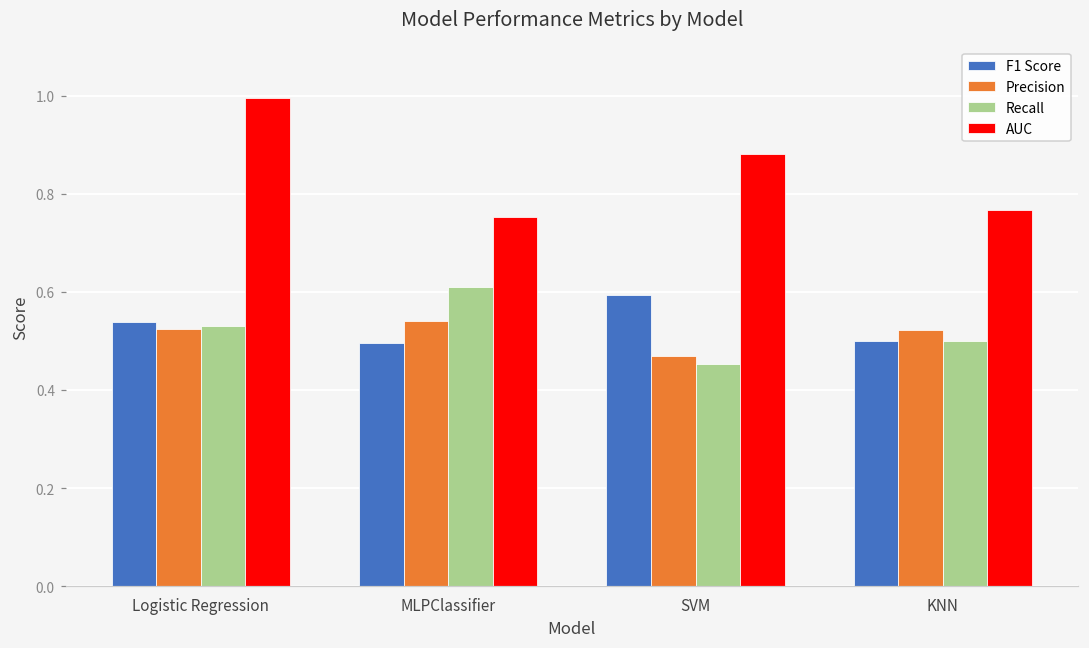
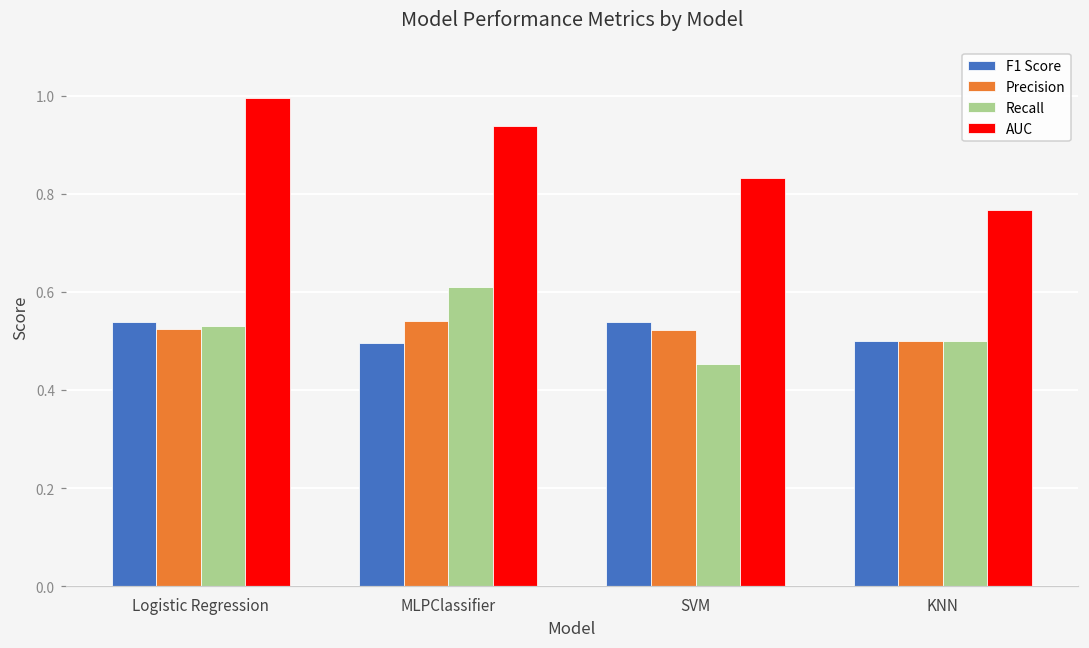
  {
    "F1 Score": {
      "Logistic Regression": 0.54,
      "MLPClassifier": 0.50,
-     "SVM": 0.59,
+     "SVM": 0.54,
      "KNN": 0.50
    },
    "Precision": {
      "Logistic Regression": 0.52,
      "MLPClassifier": 0.54,
-     "SVM": 0.47,
-     "KNN": 0.52
+     "SVM": 0.52,
+     "KNN": 0.50
    },
    "Recall": {
      "Logistic Regression": 0.53,
      "MLPClassifier": 0.61,
      "SVM": 0.45,
      "KNN": 0.50
    },
    "AUC": {
      "Logistic Regression": 1.00,
-     "MLPClassifier": 0.75,
-     "SVM": 0.88,
+     "MLPClassifier": 0.94,
+     "SVM": 0.83,
      "KNN": 0.77
    }
  }
